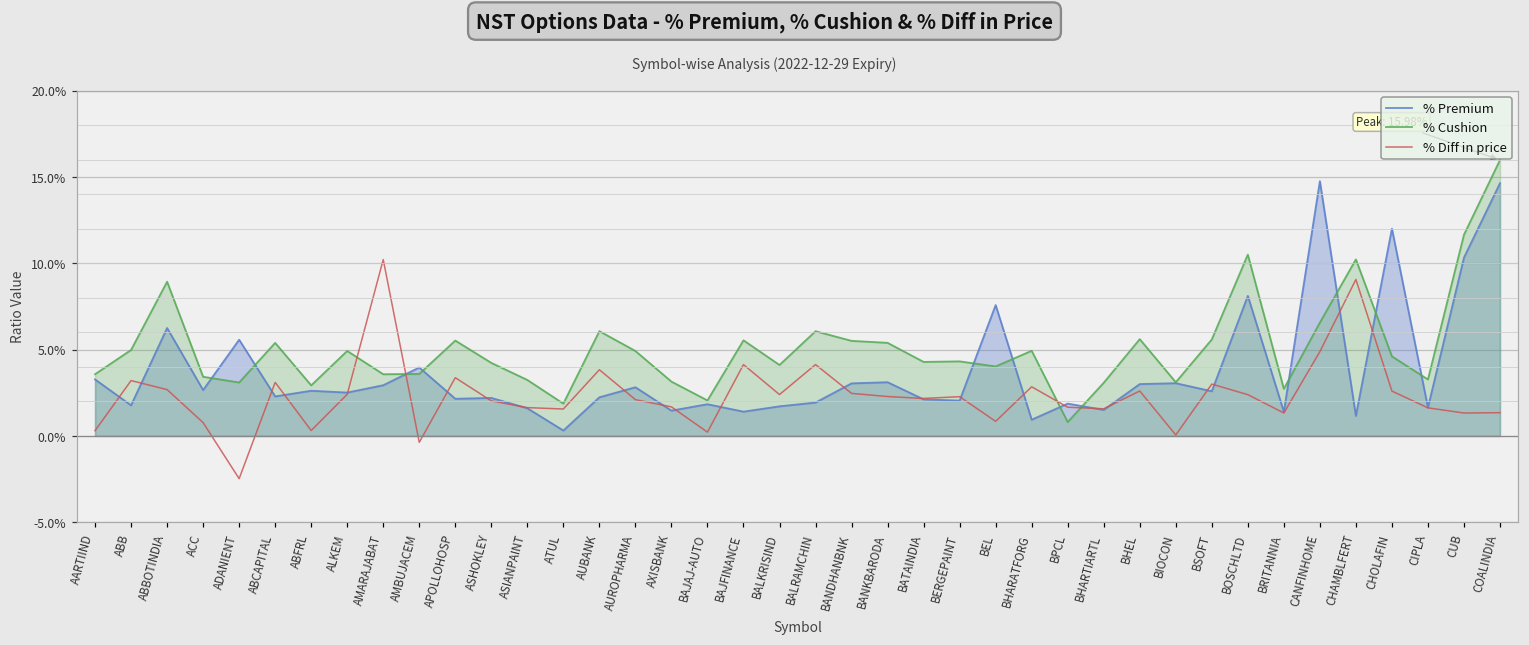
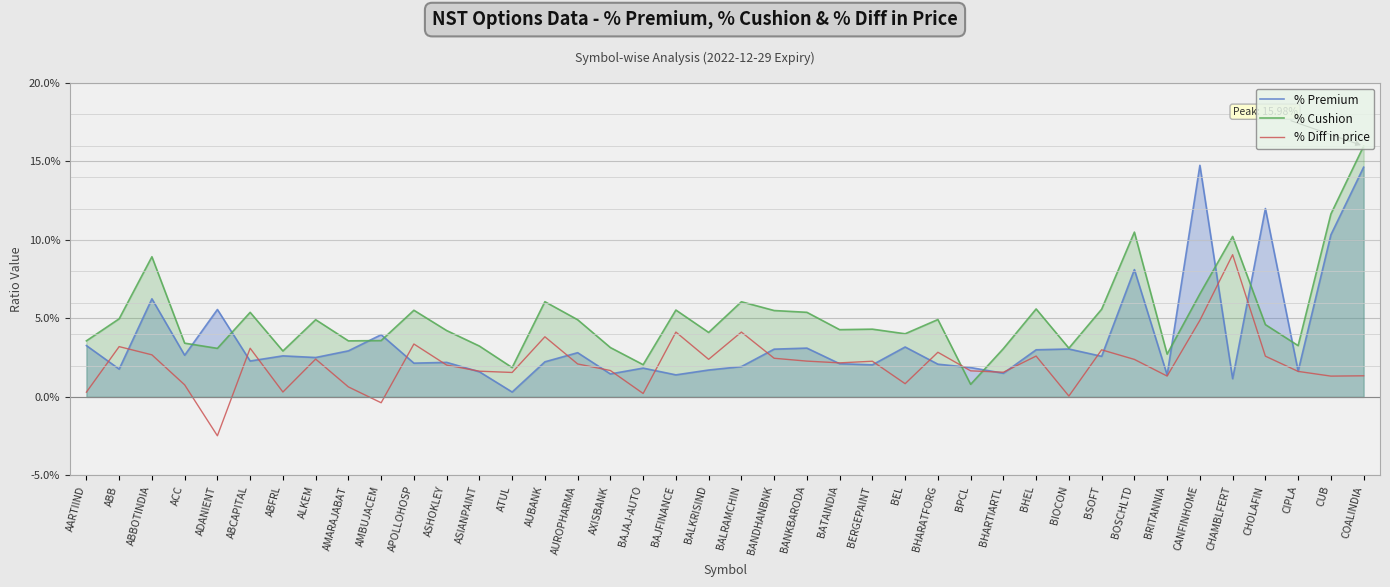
  {
    "% Premium": {
      "AARTIIND": "3.3%",
      "ABB": "1.8%",
      "ABBOTINDIA": "6.2%",
      "ACC": "2.7%",
      "ADANIENT": "5.6%",
      "ABCAPITAL": "2.3%",
      "ABFRL": "2.6%",
      "AMARAJABAT": "2.9%",
      "AMBUJACEM": "4.0%",
      "APOLLOHOSP": "2.2%",
      "ASHOKLEY": "2.2%",
      "ATUL": "0.3%",
      "AUBANK": "2.2%",
      "AUROPHARMA": "2.8%",
      "AXISBANK": "1.5%",
      "BAJAJ-AUTO": "1.8%",
      "BAJFINANCE": "1.4%",
      "BALKRISIND": "1.7%",
      "BALRAMCHIN": "1.9%",
      "BANDHANBNK": "3.0%",
      "BANKBARODA": "3.1%",
      "BERGEPAINT": "2.0%",
-     "BEL": "7.6%",
-     "BHARATFORG": "0.9%",
+     "BEL": "3.2%",
+     "BHARATFORG": "2.1%",
      "BPCL": "1.9%",
      "BHEL": "3.0%",
      "BSOFT": "2.6%",
      "BOSCHLTD": "8.1%",
      "CANFINHOME": "14.8%",
      "CHAMBLFERT": "1.2%",
      "CHOLAFIN": "12.0%",
      "CUB": "10.3%",
      "COALINDIA": "14.6%"
    },
    "% Cushion": {
      "AARTIIND": "3.6%",
      "ABB": "5.0%",
      "ABBOTINDIA": "8.9%",
      "ACC": "3.4%",
      "ADANIENT": "3.1%",
      "ABCAPITAL": "5.4%",
      "ABFRL": "2.9%",
      "ALKEM": "4.9%",
      "AMARAJABAT": "3.6%",
      "AMBUJACEM": "3.6%",
      "APOLLOHOSP": "5.5%",
      "ASHOKLEY": "4.2%",
      "ASIANPAINT": "3.2%",
      "ATUL": "1.9%",
      "AUBANK": "6.1%",
      "AUROPHARMA": "4.9%",
      "AXISBANK": "3.1%",
      "BAJAJ-AUTO": "2.1%",
      "BAJFINANCE": "5.5%",
      "BALKRISIND": "4.1%",
      "BALRAMCHIN": "6.1%",
      "BANDHANBNK": "5.5%",
      "BANKBARODA": "5.4%",
      "BATAINDIA": "4.3%",
      "BERGEPAINT": "4.3%",
      "BEL": "4.0%",
      "BHARATFORG": "4.9%",
      "BPCL": "0.8%",
      "BHARTIARTL": "3.1%",
      "BHEL": "5.6%",
      "BSOFT": "5.6%",
      "BOSCHLTD": "10.5%",
      "BRITANNIA": "2.7%",
      "CANFINHOME": "6.6%",
      "CHAMBLFERT": "10.2%",
      "CHOLAFIN": "4.6%",
      "CIPLA": "3.3%",
      "CUB": "11.7%"
    },
    "% Diff in price": {
      "AARTIIND": "0.3%",
      "ABB": "3.2%",
      "ABBOTINDIA": "2.7%",
      "ACC": "0.8%",
      "ADANIENT": "-2.5%",
      "ABCAPITAL": "3.1%",
      "ABFRL": "0.3%",
-     "AMARAJABAT": "10.2%",
+     "AMARAJABAT": "0.6%",
      "AMBUJACEM": "-0.4%",
      "APOLLOHOSP": "3.4%",
      "ASHOKLEY": "2.0%",
      "ATUL": "1.6%",
      "AUBANK": "3.8%",
      "AUROPHARMA": "2.1%",
      "AXISBANK": "1.7%",
      "BAJAJ-AUTO": "0.2%",
      "BAJFINANCE": "4.1%",
      "BALKRISIND": "2.4%",
      "BALRAMCHIN": "4.1%",
      "BANDHANBNK": "2.5%",
      "BANKBARODA": "2.3%",
      "BERGEPAINT": "2.3%",
      "BEL": "0.8%",
      "BHARATFORG": "2.8%",
      "BPCL": "1.7%",
      "BHEL": "2.6%",
      "BIOCON": "0.1%",
      "BSOFT": "3.0%",
      "BOSCHLTD": "2.4%",
      "CANFINHOME": "4.9%",
      "CHAMBLFERT": "9.1%",
      "CHOLAFIN": "2.6%",
      "CUB": "1.3%",
      "COALINDIA": "1.3%"
    }
  }
